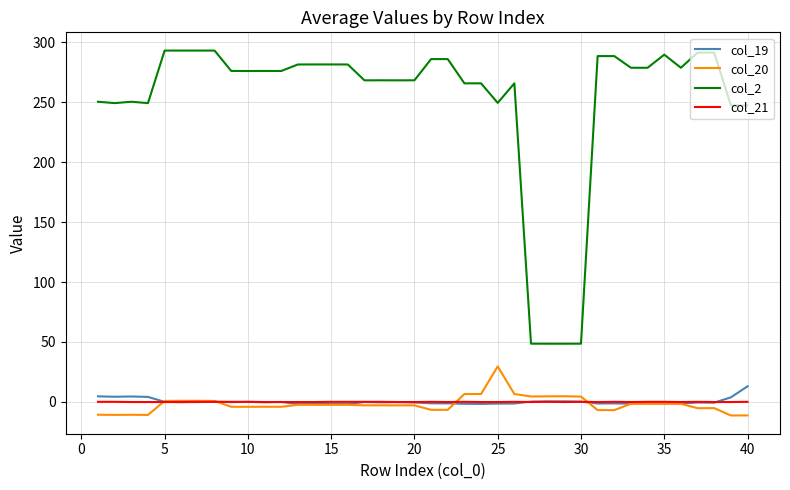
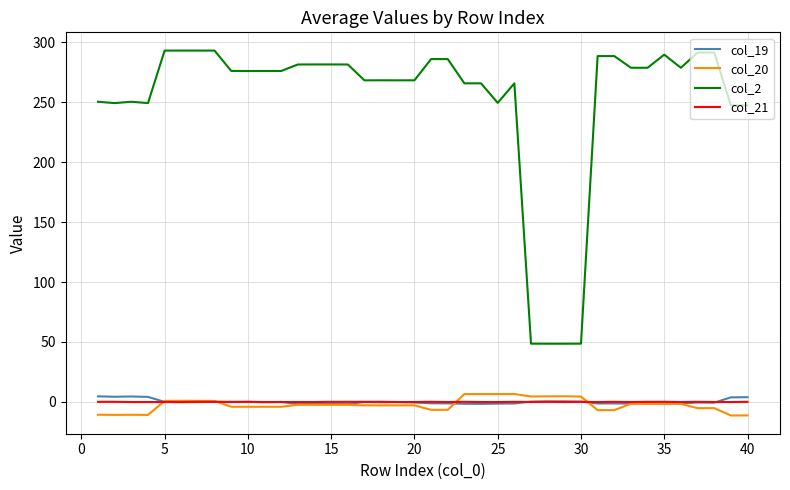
  {
    "col_19": {
-     "40": 13
+     "40": 4
    },
    "col_20": {
      "10": -4,
      "20": -3,
-     "25": 30,
+     "25": 7,
      "30": 4,
      "40": -11
    },
    "col_2": {
      "5": 293,
      "10": 276,
      "15": 281,
      "20": 268,
      "25": 249,
      "30": 49,
      "35": 290
    },
    "col_21": {
      "40": 0
    }
  }
